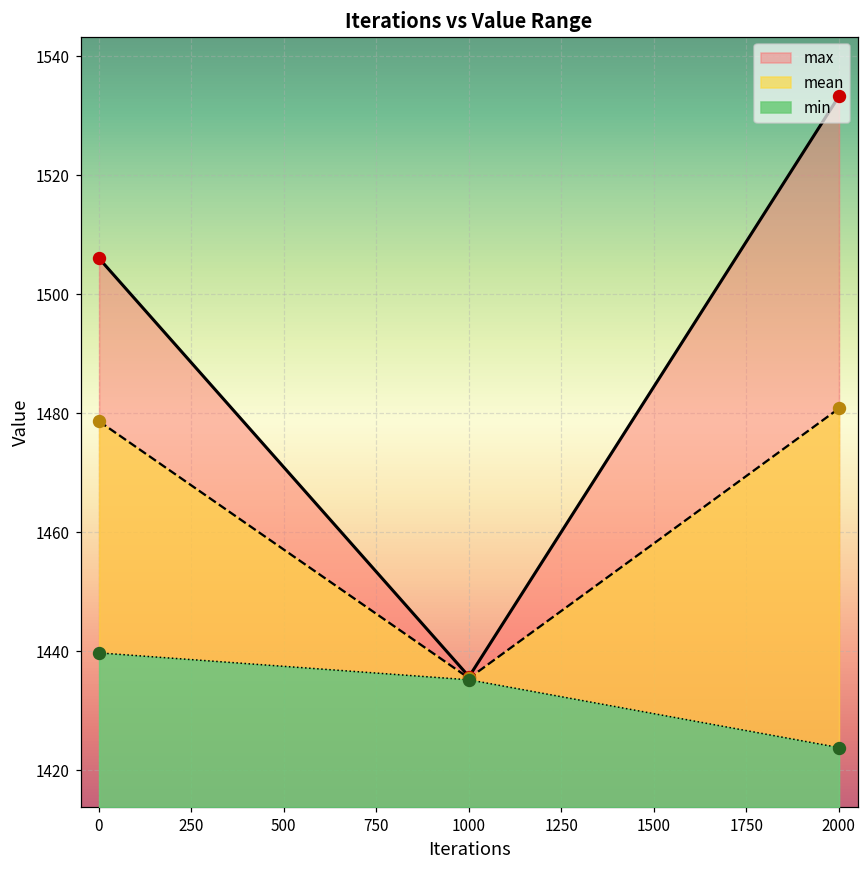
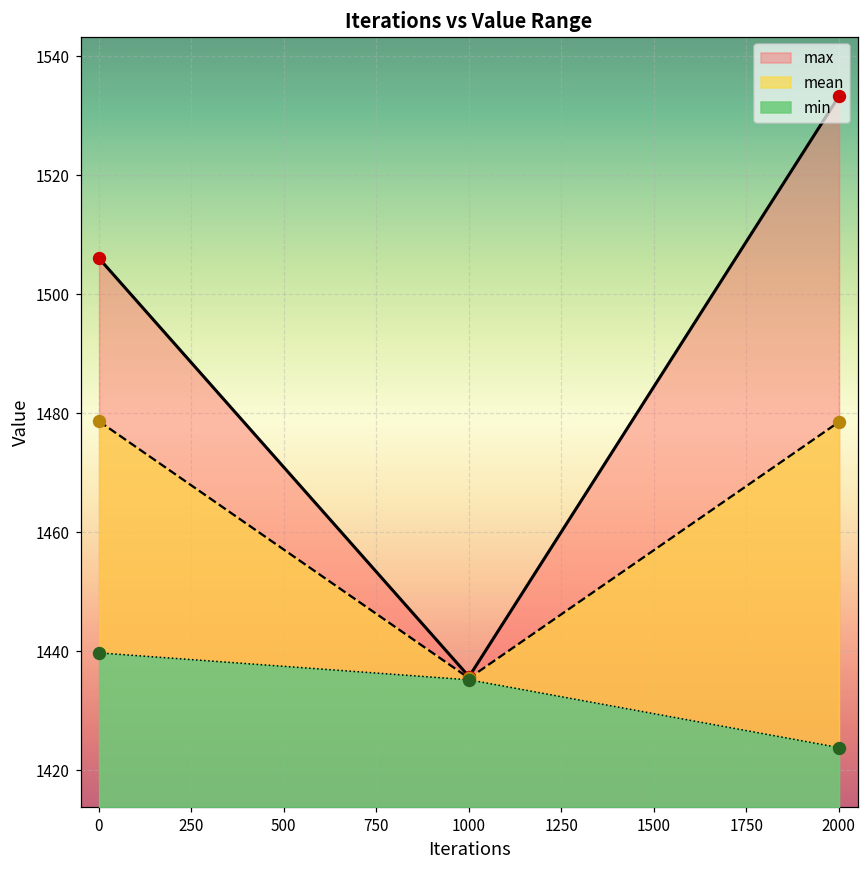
  {
    "max": {
      "0": 1506
    },
    "mean": {
      "0": 1479,
-     "2000": 1481
+     "2000": 1479
    },
    "min": {
      "0": 1440,
      "2000": 1424
    }
  }
